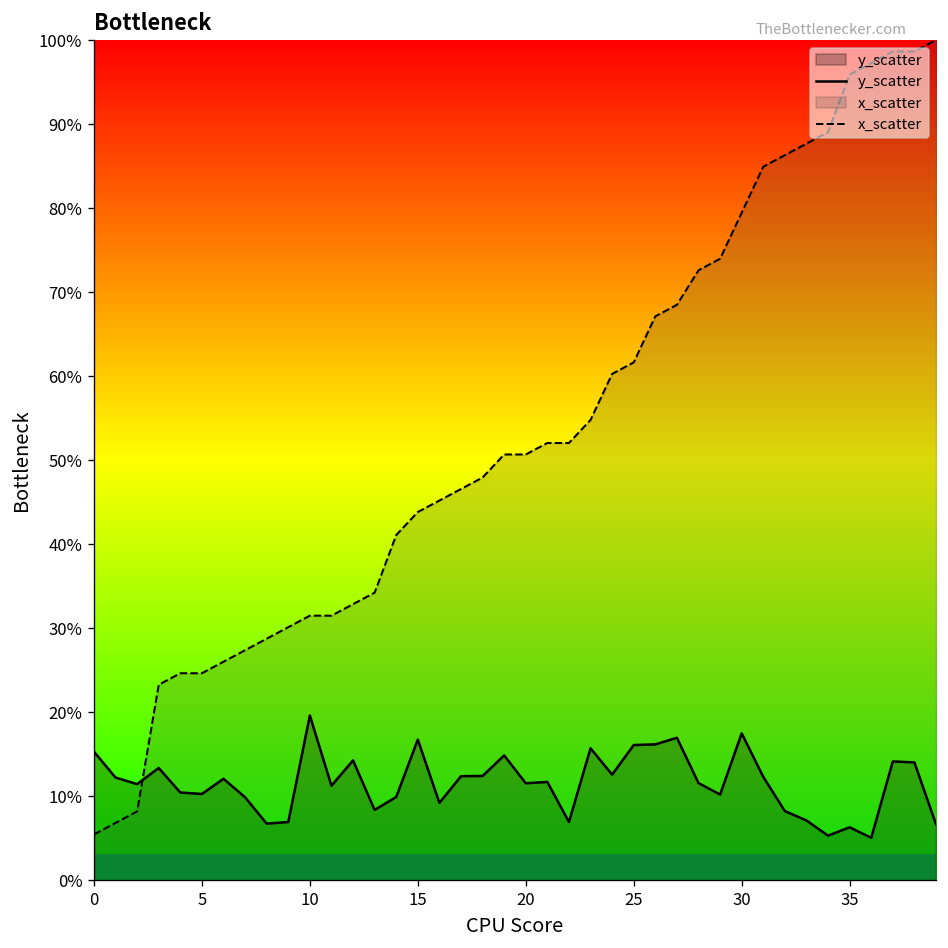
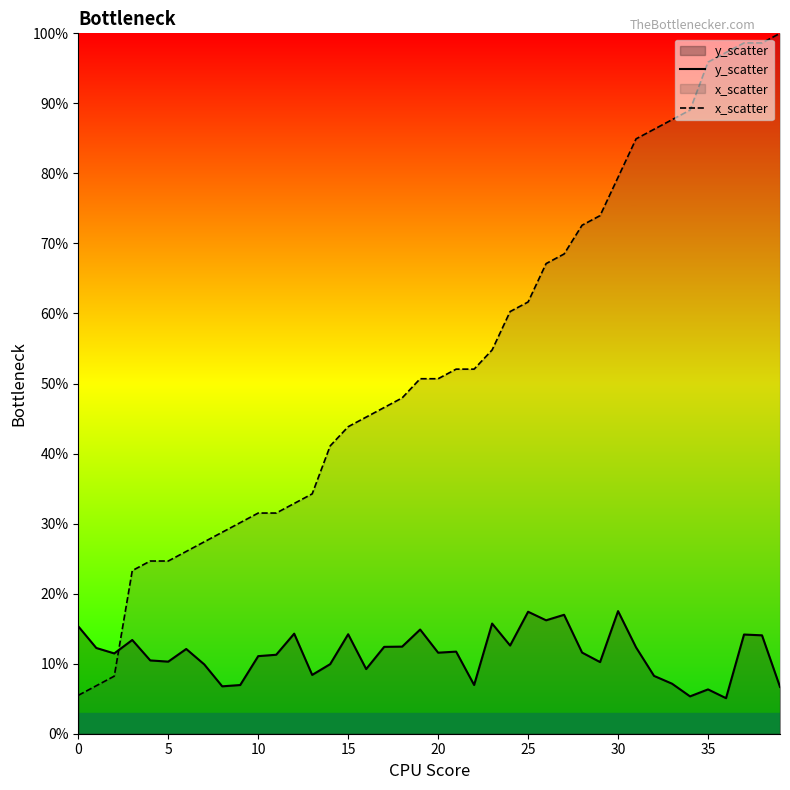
  {
    "y_scatter": {
      "0": "15%",
      "5": "10%",
-     "10": "20%",
-     "15": "17%",
+     "10": "11%",
+     "15": "14%",
      "20": "12%",
-     "25": "16%",
+     "25": "17%",
      "30": "18%",
      "35": "6%"
    }
  }
